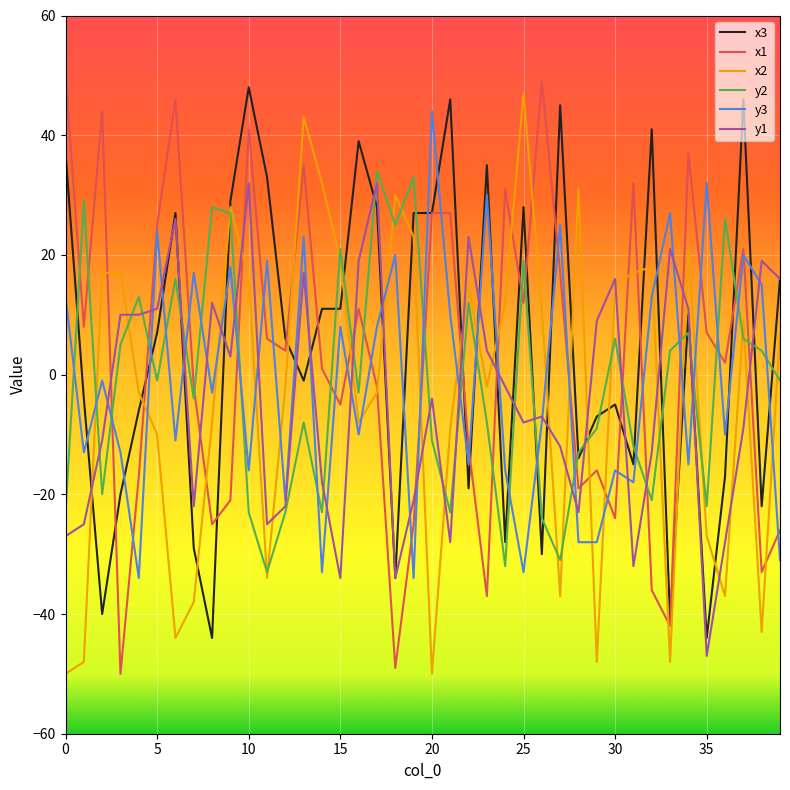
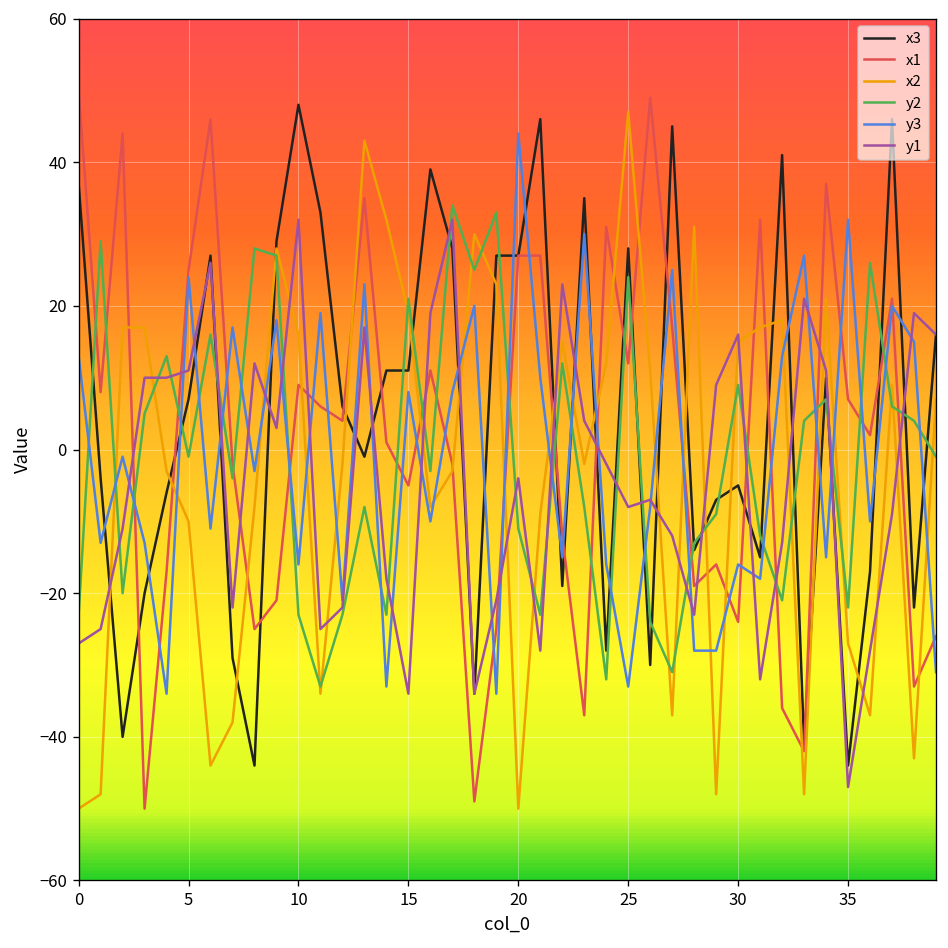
  {
    "x3": {
      "0": 37,
      "5": 7,
      "10": 48,
      "15": 11,
      "25": 28,
      "30": -5,
      "35": -44
    },
    "x1": {
      "0": 50,
      "5": 25,
-     "10": 41,
+     "10": 9,
      "15": -5,
      "25": 12,
      "30": -24,
      "35": 7
    },
    "x2": {
      "0": -50,
      "5": -10,
      "10": 16,
      "15": 19,
      "20": -50,
      "25": 47,
      "30": 15,
      "35": -27
    },
    "y2": {
      "0": -23,
      "5": -1,
      "10": -23,
      "15": 21,
      "20": -11,
-     "25": 19,
-     "30": 6,
+     "25": 24,
+     "30": 9,
      "35": -22
    },
    "y3": {
      "0": 13,
      "5": 24,
      "10": -16,
      "15": 8,
      "20": 44,
      "25": -33,
      "30": -16,
      "35": 32
    },
    "y1": {
      "0": -27,
      "5": 11,
      "10": 32,
      "15": -34,
      "20": -4,
      "25": -8,
      "30": 16,
      "35": -47
    }
  }
